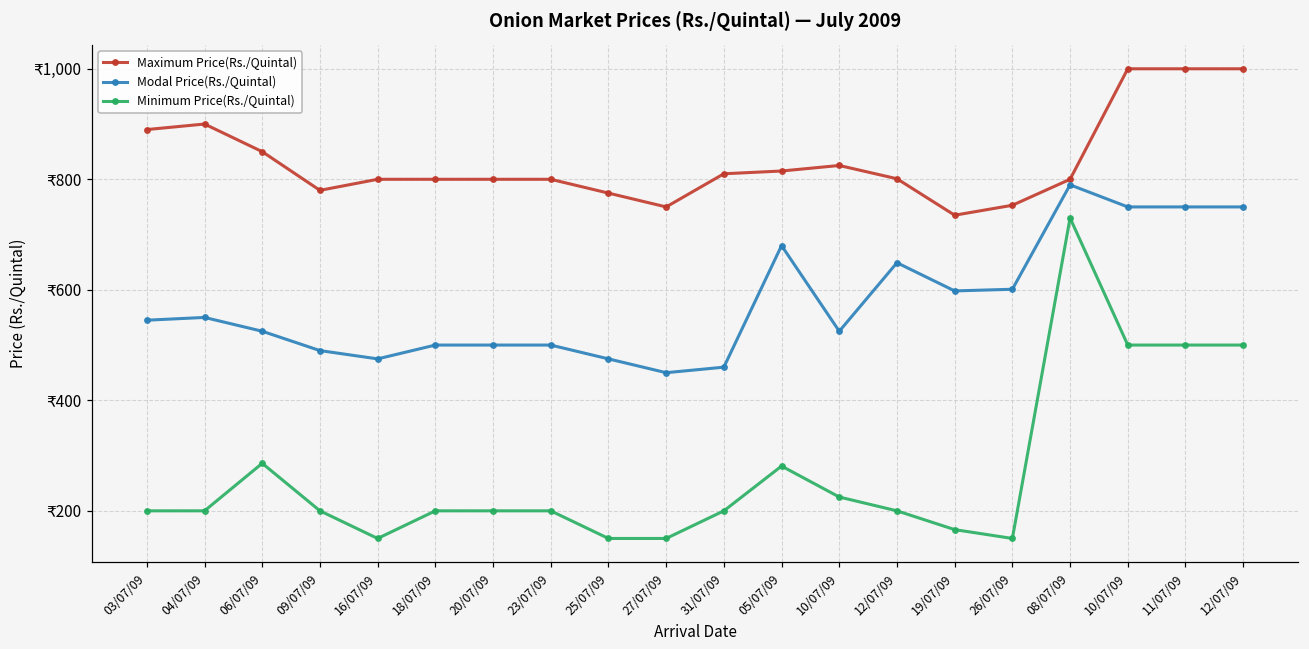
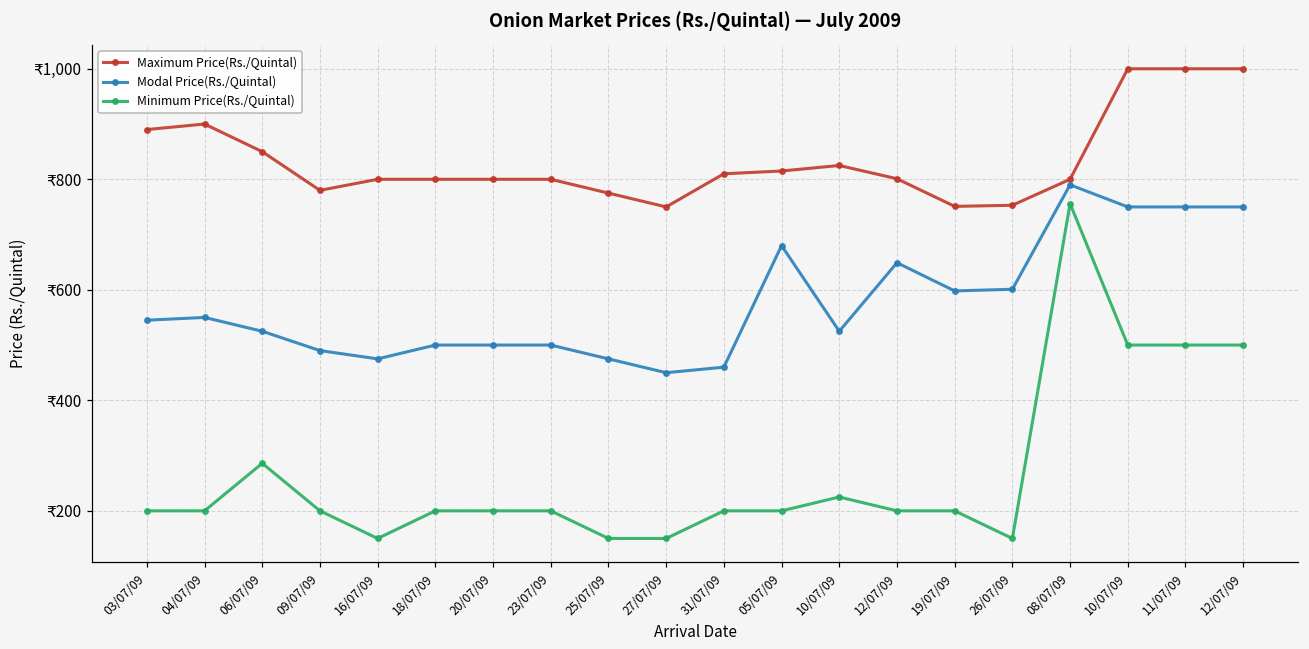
  {
    "Maximum Price(Rs./Quintal)": {
      "03/07/09": "₹890",
      "04/07/09": "₹900",
      "06/07/09": "₹850",
      "09/07/09": "₹780",
      "16/07/09": "₹800",
      "18/07/09": "₹800",
      "20/07/09": "₹800",
      "23/07/09": "₹800",
      "25/07/09": "₹780",
      "27/07/09": "₹750",
      "31/07/09": "₹810",
      "05/07/09": "₹820",
-     "19/07/09": "₹740",
+     "19/07/09": "₹750",
      "26/07/09": "₹750",
      "08/07/09": "₹800",
      "11/07/09": "₹1,000"
    },
    "Modal Price(Rs./Quintal)": {
      "03/07/09": "₹550",
      "04/07/09": "₹550",
      "06/07/09": "₹530",
      "09/07/09": "₹490",
      "16/07/09": "₹480",
      "18/07/09": "₹500",
      "20/07/09": "₹500",
      "23/07/09": "₹500",
      "25/07/09": "₹480",
      "27/07/09": "₹450",
      "31/07/09": "₹460",
      "05/07/09": "₹680",
      "19/07/09": "₹600",
      "26/07/09": "₹600",
      "08/07/09": "₹790",
      "11/07/09": "₹750"
    },
    "Minimum Price(Rs./Quintal)": {
      "03/07/09": "₹200",
      "04/07/09": "₹200",
      "06/07/09": "₹290",
      "09/07/09": "₹200",
      "16/07/09": "₹150",
      "18/07/09": "₹200",
      "20/07/09": "₹200",
      "23/07/09": "₹200",
      "25/07/09": "₹150",
      "27/07/09": "₹150",
      "31/07/09": "₹200",
-     "05/07/09": "₹280",
-     "19/07/09": "₹170",
+     "05/07/09": "₹200",
+     "19/07/09": "₹200",
      "26/07/09": "₹150",
-     "08/07/09": "₹730",
+     "08/07/09": "₹760",
      "11/07/09": "₹500"
    }
  }
